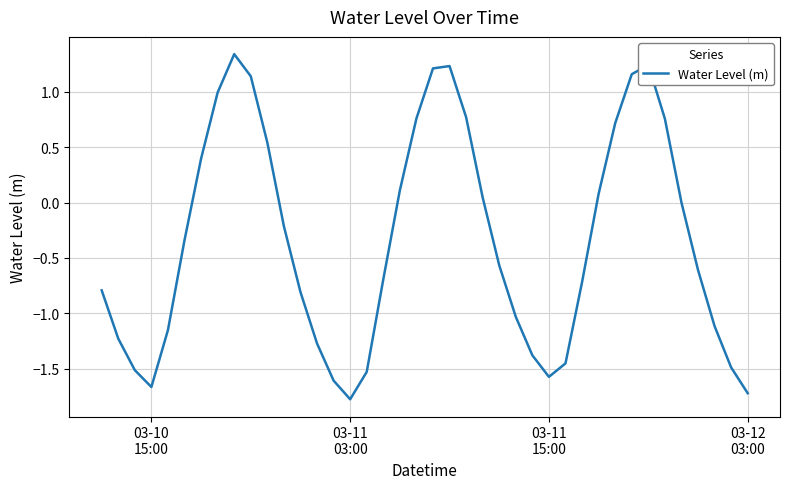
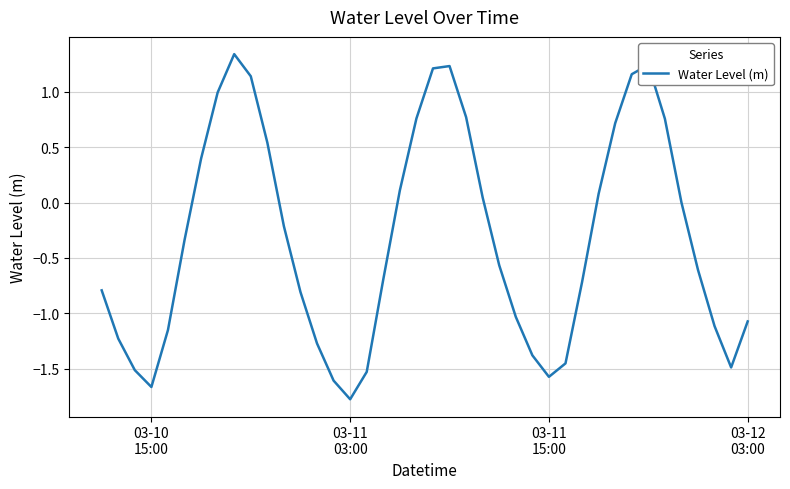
  {
    "03-10 15:00": -1.67,
    "03-11 03:00": -1.78,
    "03-11 15:00": -1.57,
-   "03-12 03:00": -1.72
+   "03-12 03:00": -1.07
  }
